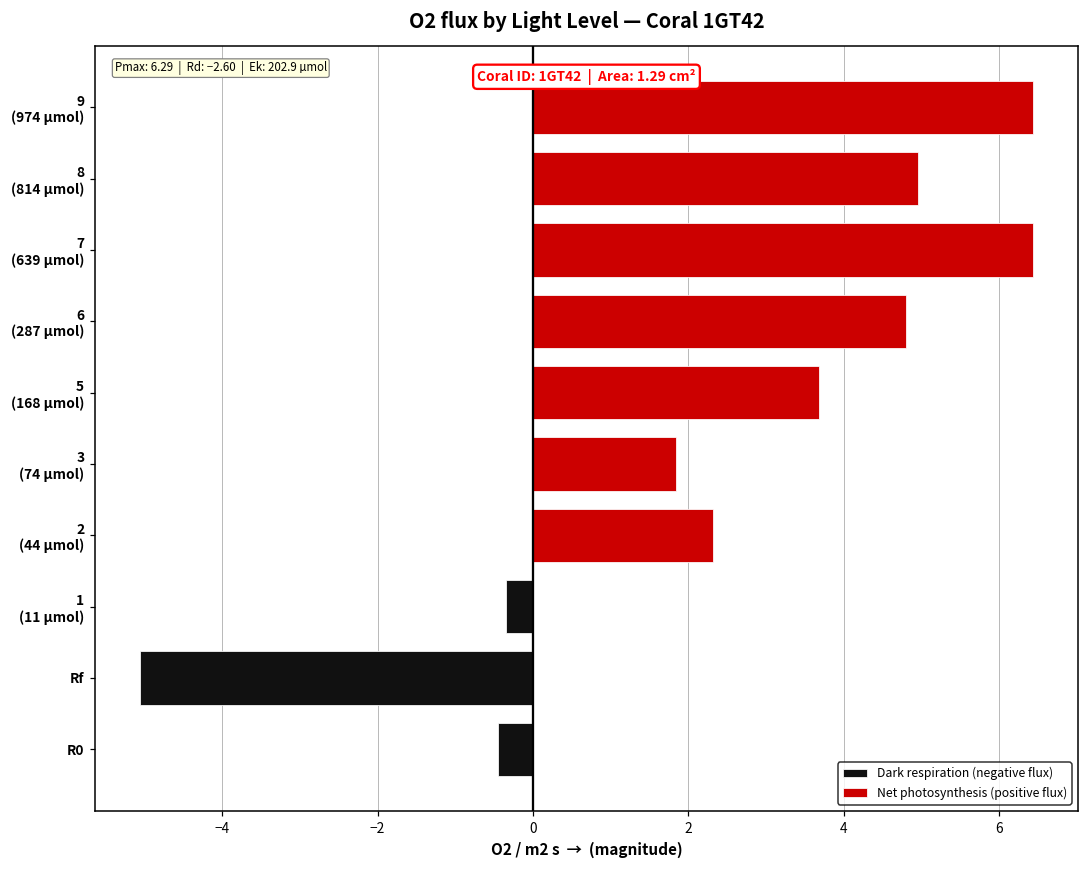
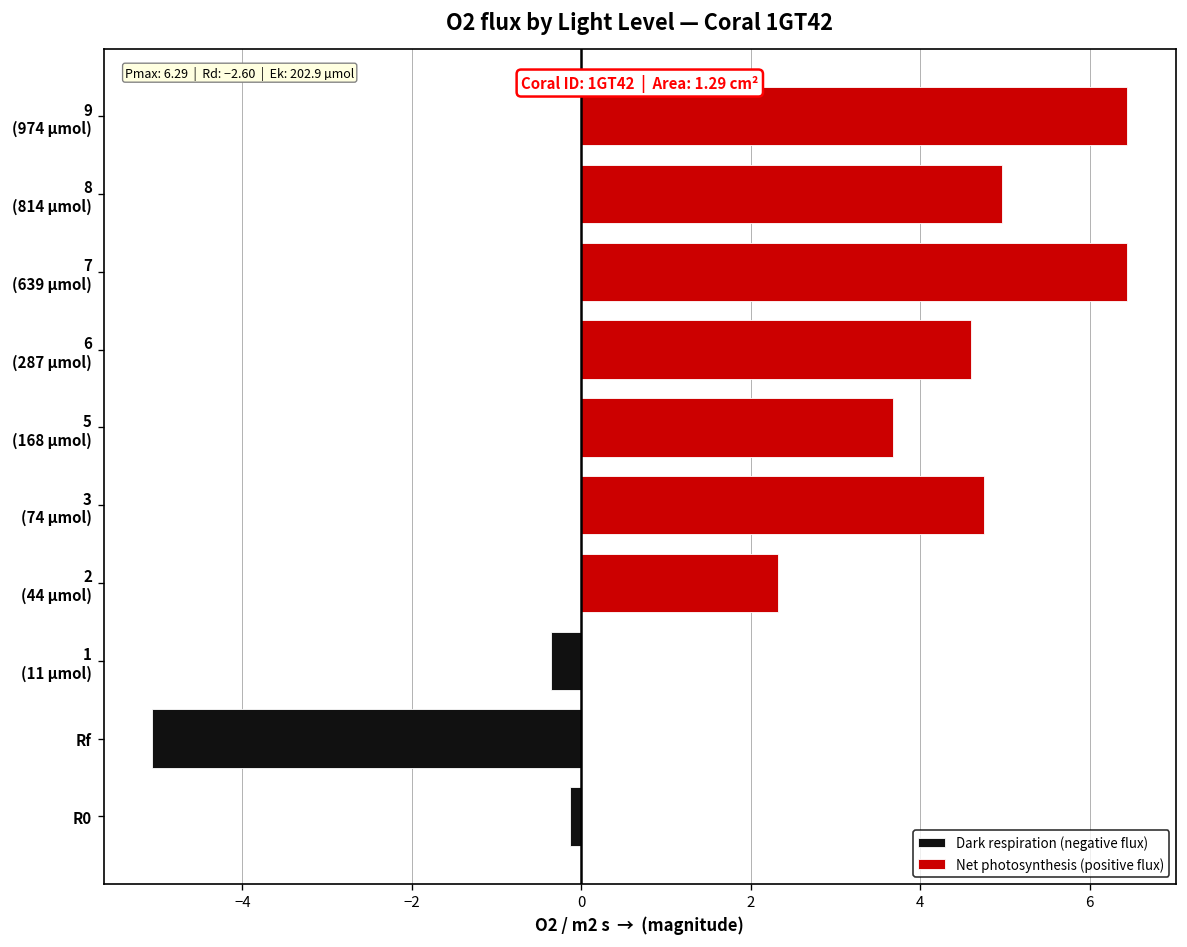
  {
    "Dark respiration (negative flux)": {
      "8 (814 µmol)": 0.0,
      "7 (639 µmol)": 0.0,
      "6 (287 µmol)": 0.0,
      "5 (168 µmol)": 0.0,
      "3 (74 µmol)": 0.0,
      "2 (44 µmol)": 0.0,
      "1 (11 µmol)": -0.4,
      "Rf": -5.1,
-     "R0": -0.4
+     "R0": -0.1
    },
    "Net photosynthesis (positive flux)": {
      "9 (974 µmol)": 6.4,
      "8 (814 µmol)": 5.0,
      "7 (639 µmol)": 6.4,
-     "6 (287 µmol)": 4.8,
+     "6 (287 µmol)": 4.6,
      "5 (168 µmol)": 3.7,
-     "3 (74 µmol)": 1.8,
+     "3 (74 µmol)": 4.8,
      "2 (44 µmol)": 2.3,
      "1 (11 µmol)": 0.0,
      "Rf": 0.0,
      "R0": 0.0
    }
  }
